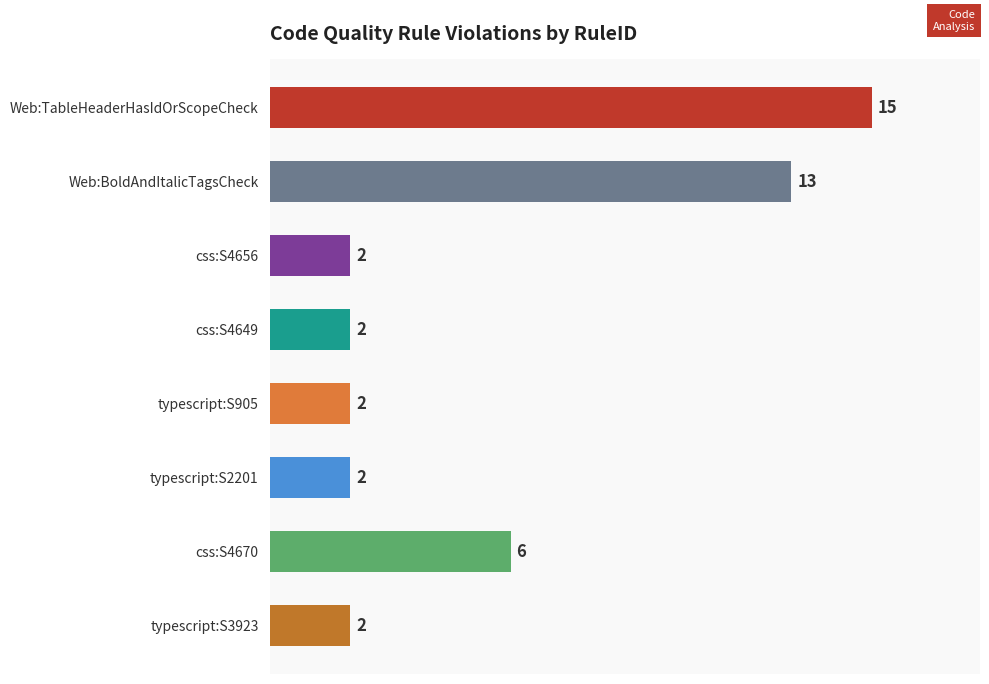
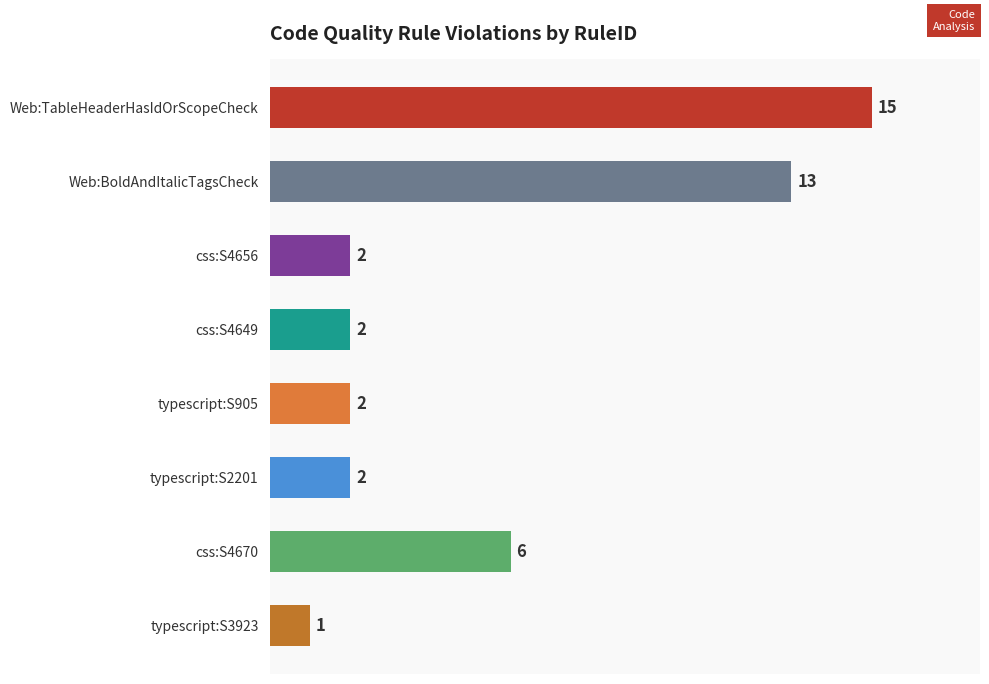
  {
    "Web:TableHeaderHasIdOrScopeCheck": 15,
    "Web:BoldAndItalicTagsCheck": 13,
    "css:S4656": 2,
    "css:S4649": 2,
    "typescript:S905": 2,
    "typescript:S2201": 2,
    "css:S4670": 6,
-   "typescript:S3923": 2
+   "typescript:S3923": 1
  }
